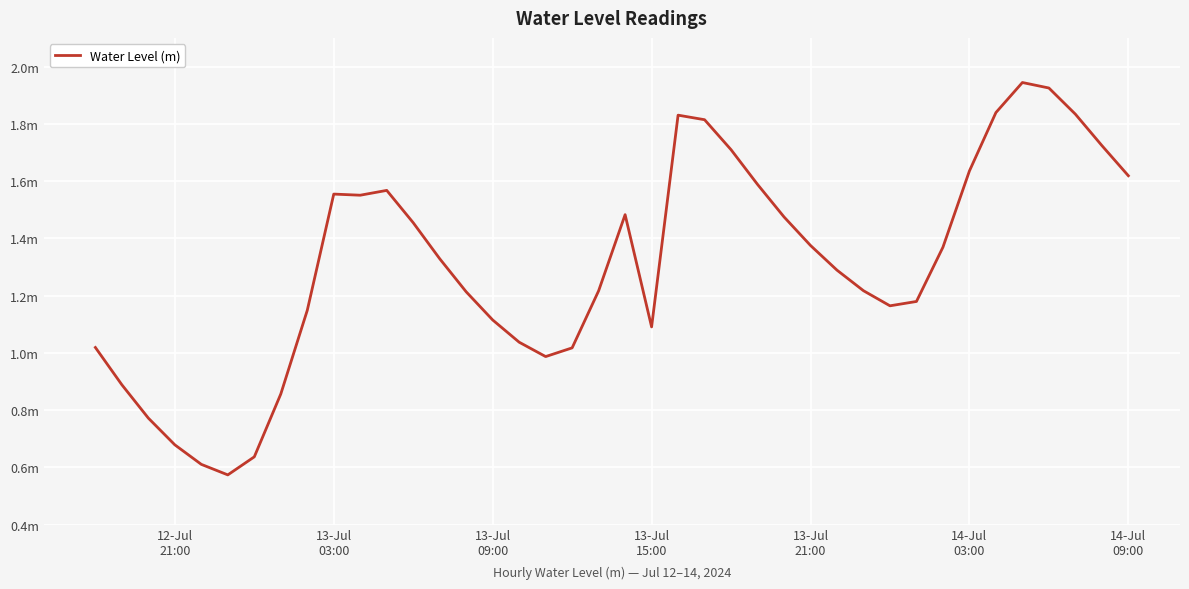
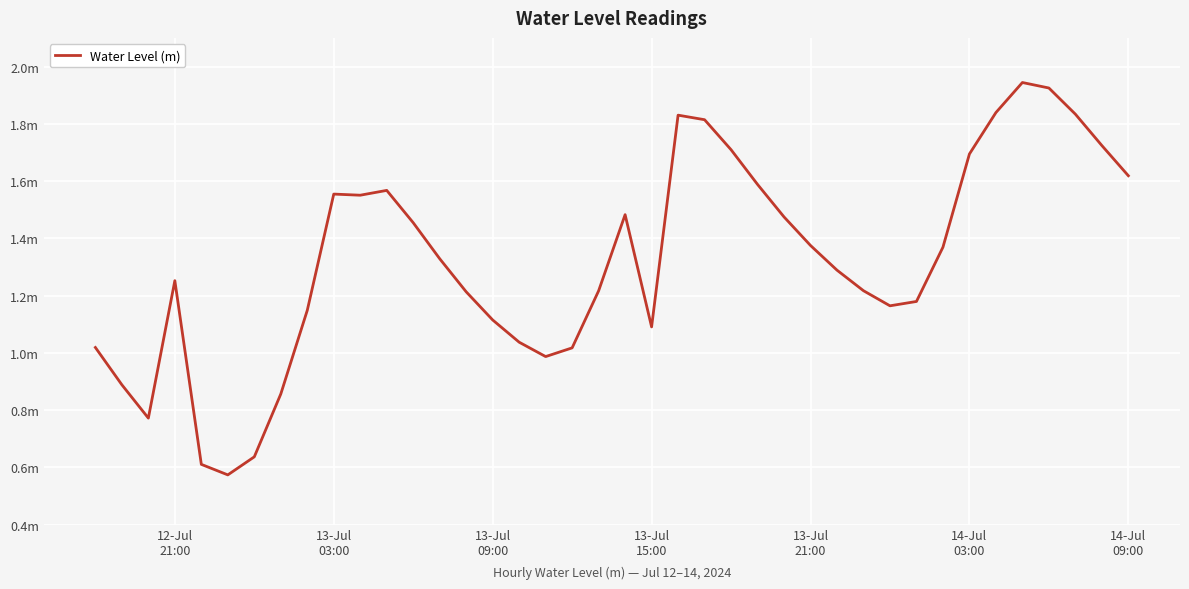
  {
-   "12-Jul 21:00": "0.68m",
+   "12-Jul 21:00": "1.25m",
    "13-Jul 03:00": "1.55m",
    "13-Jul 09:00": "1.11m",
    "13-Jul 15:00": "1.09m",
    "13-Jul 21:00": "1.37m",
-   "14-Jul 03:00": "1.64m",
+   "14-Jul 03:00": "1.69m",
    "14-Jul 09:00": "1.62m"
  }
